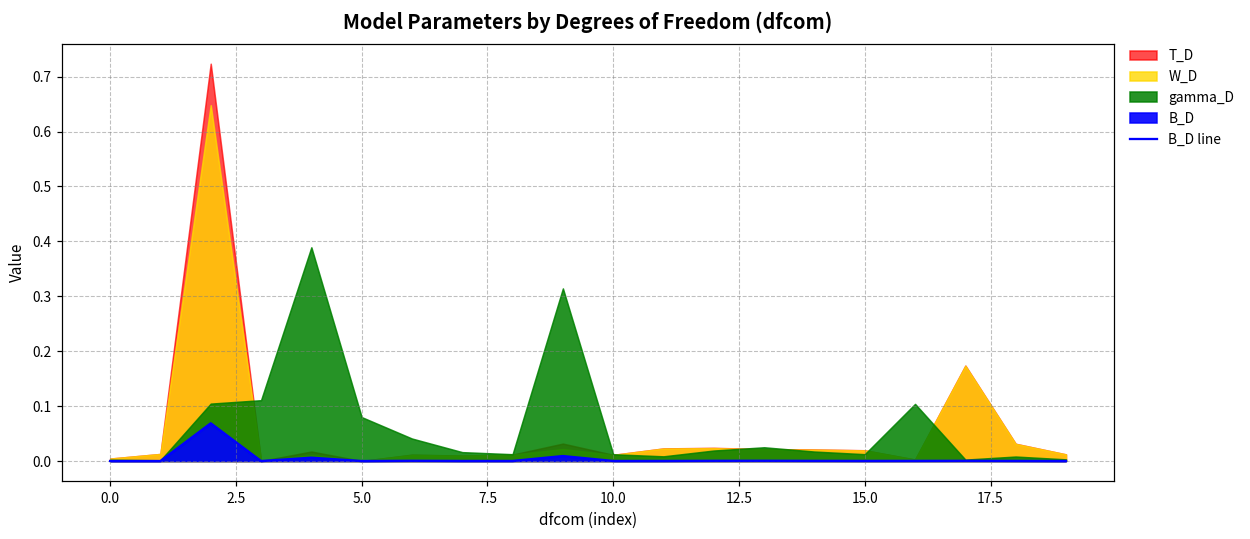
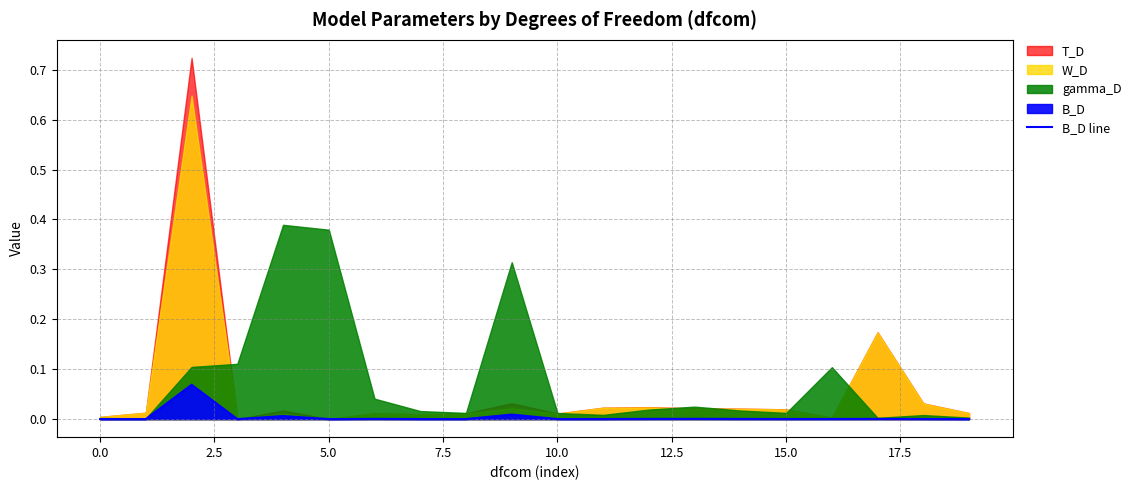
  {
    "B_D": {
      "10.0": 0.00,
      "15.0": 0.00
    },
    "gamma_D": {
-     "5.0": 0.08,
+     "5.0": 0.38,
      "15.0": 0.01
    }
  }
